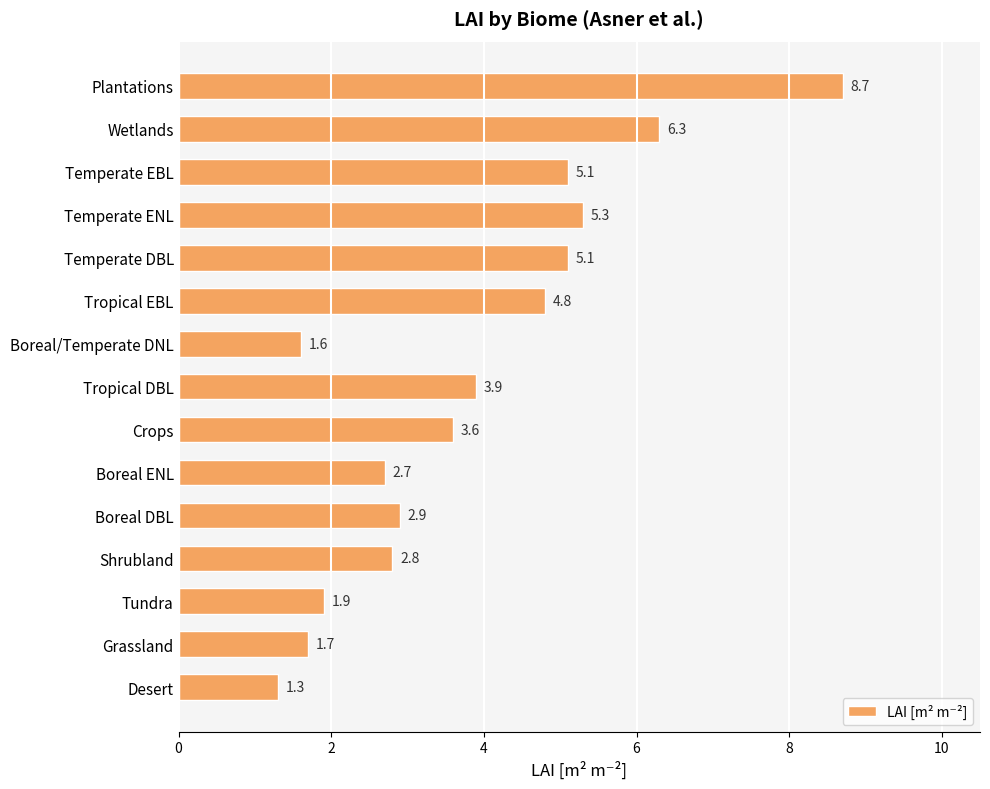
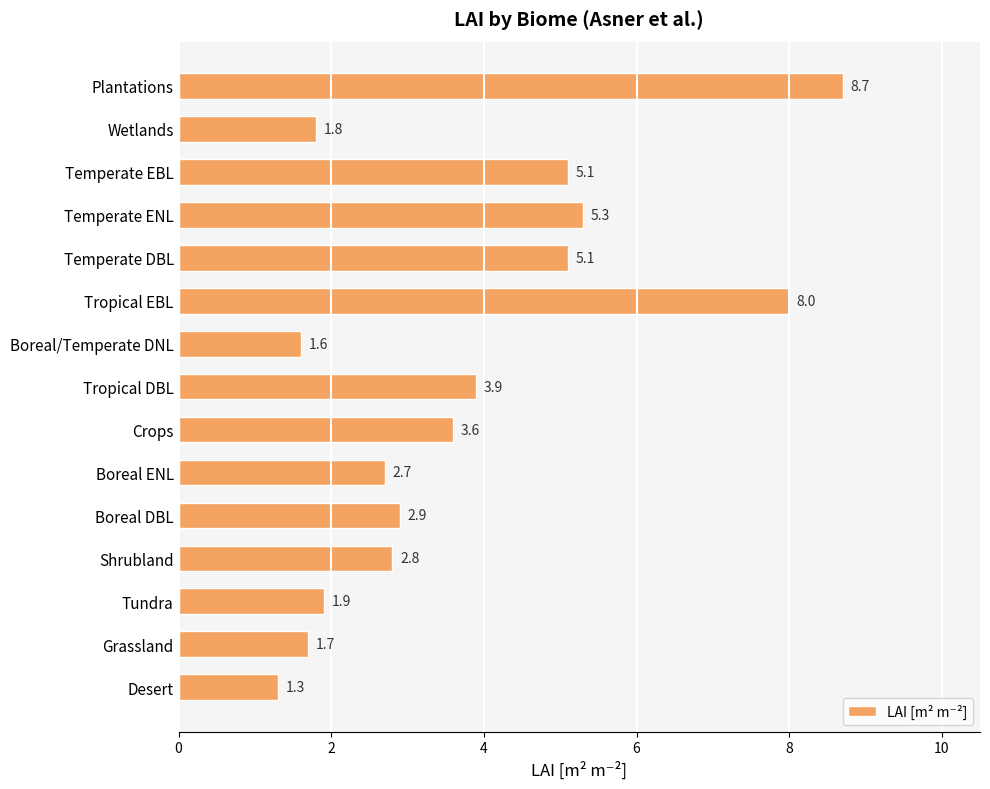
  {
    "Plantations": 8.7,
-   "Wetlands": 6.3,
+   "Wetlands": 1.8,
    "Temperate EBL": 5.1,
    "Temperate ENL": 5.3,
    "Temperate DBL": 5.1,
-   "Tropical EBL": 4.8,
+   "Tropical EBL": 8.0,
    "Boreal/Temperate DNL": 1.6,
    "Tropical DBL": 3.9,
    "Crops": 3.6,
    "Boreal ENL": 2.7,
    "Boreal DBL": 2.9,
    "Shrubland": 2.8,
    "Tundra": 1.9,
    "Grassland": 1.7,
    "Desert": 1.3
  }
